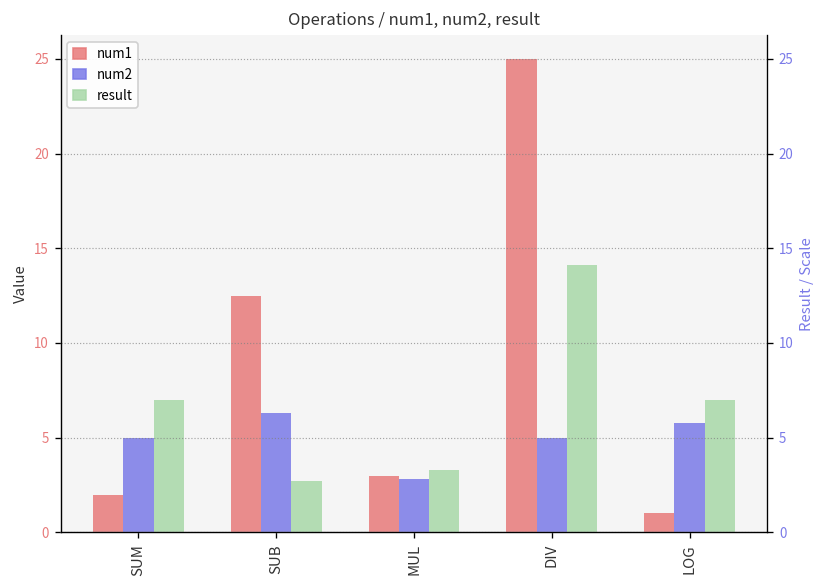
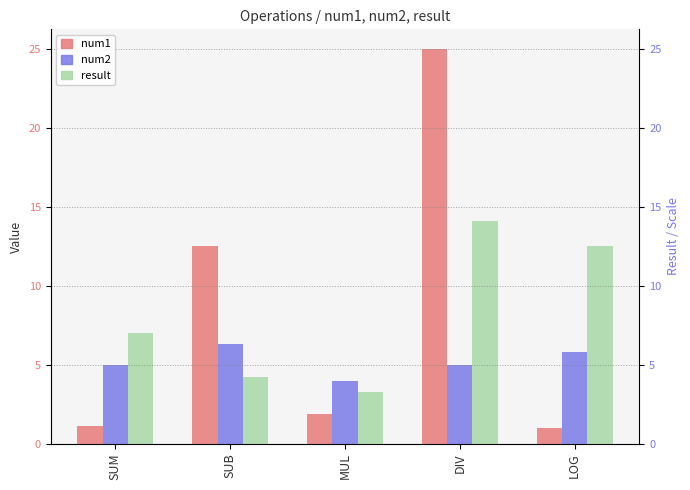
  {
    "num1": {
-     "SUM": 2.0,
+     "SUM": 1.1,
      "SUB": 12.5,
-     "MUL": 3.0,
+     "MUL": 1.9,
      "DIV": 25.0,
      "LOG": 1.0
    },
    "num2": {
      "SUM": 5.0,
      "SUB": 6.3,
-     "MUL": 2.8,
+     "MUL": 4.0,
      "DIV": 5.0,
      "LOG": 5.8
    },
    "result": {
      "SUM": 7.0,
-     "SUB": 2.7,
+     "SUB": 4.2,
      "MUL": 3.3,
      "DIV": 14.1,
-     "LOG": 7.0
+     "LOG": 12.5
    }
  }
